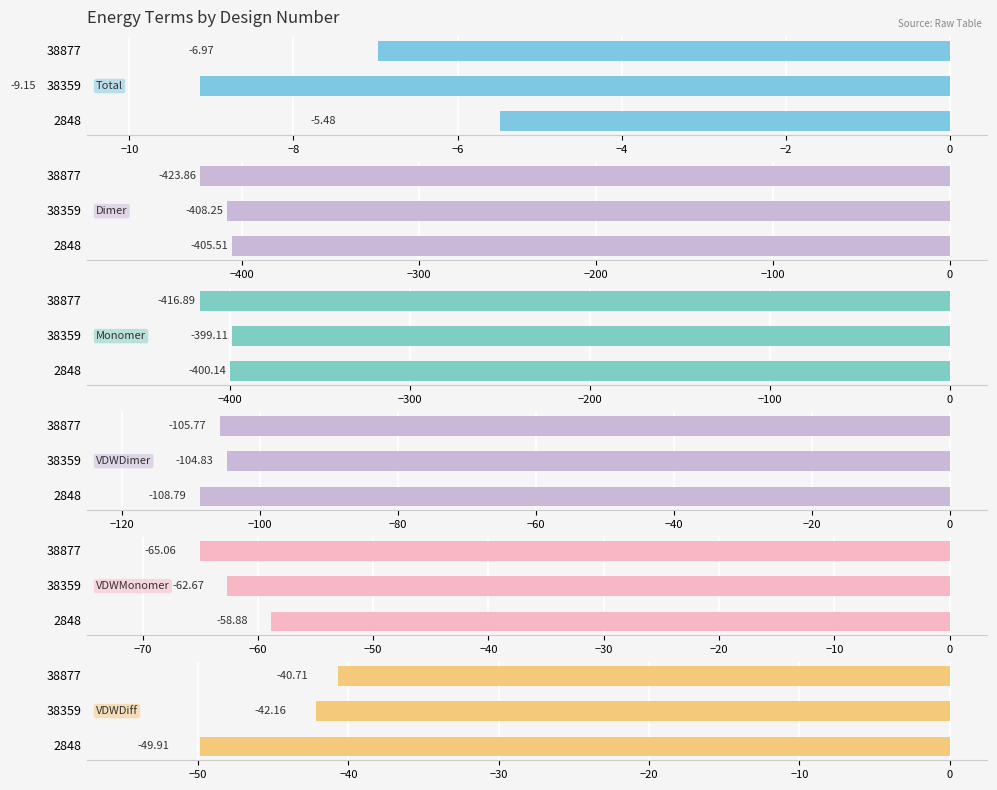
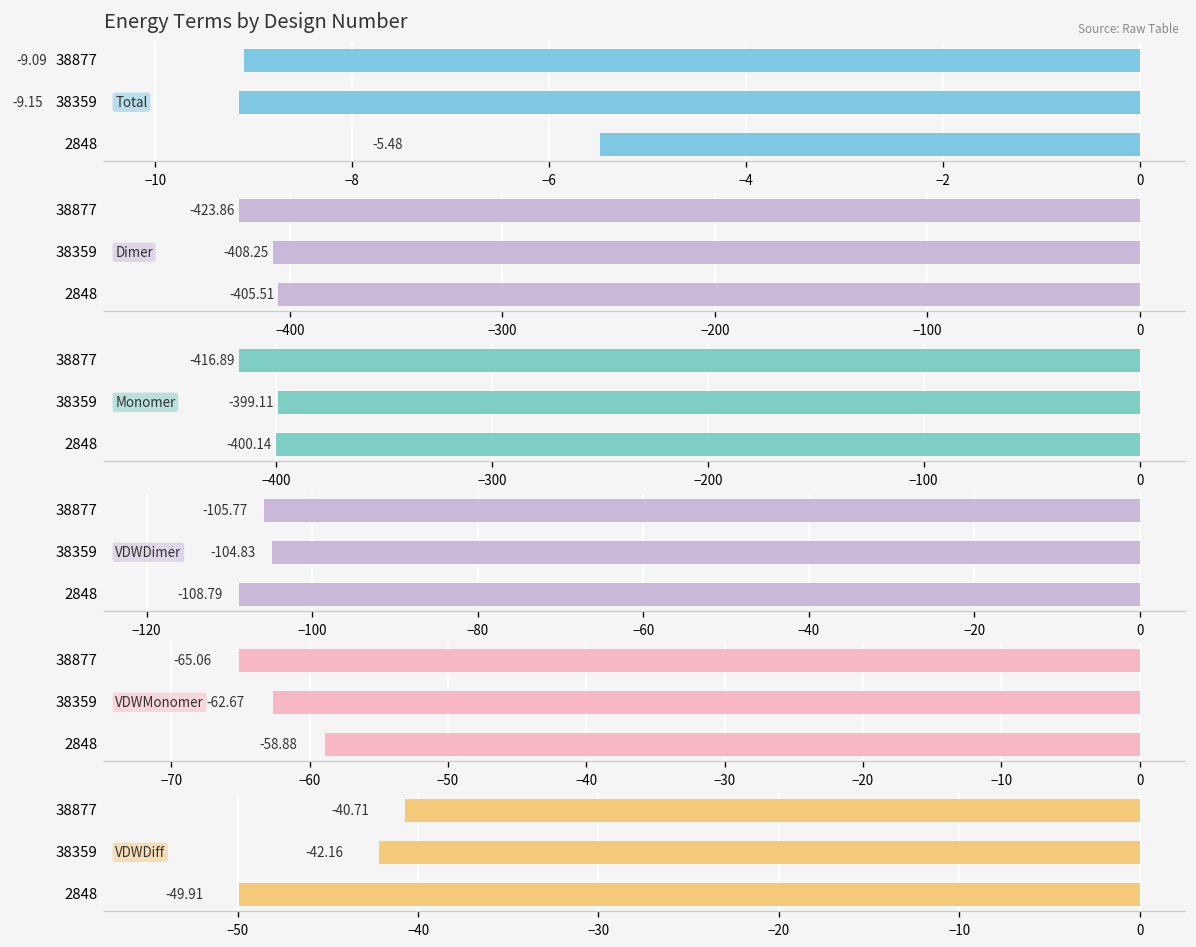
  {
    "Energy Terms by Design Number": {
-     "38877": -6.97
+     "38877": -9.09
    }
  }
